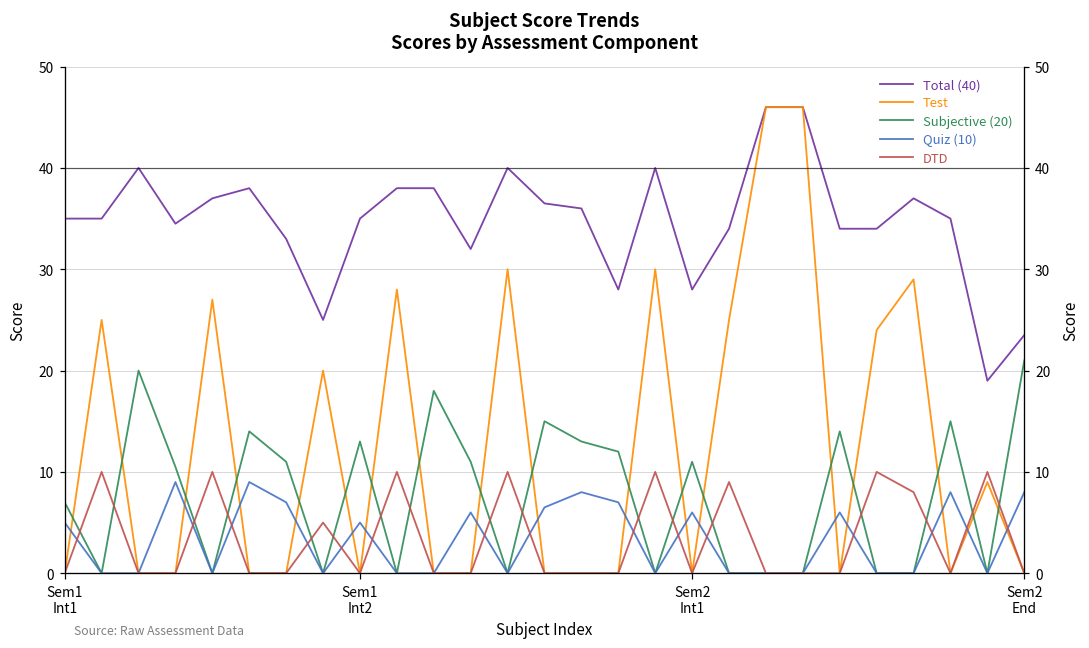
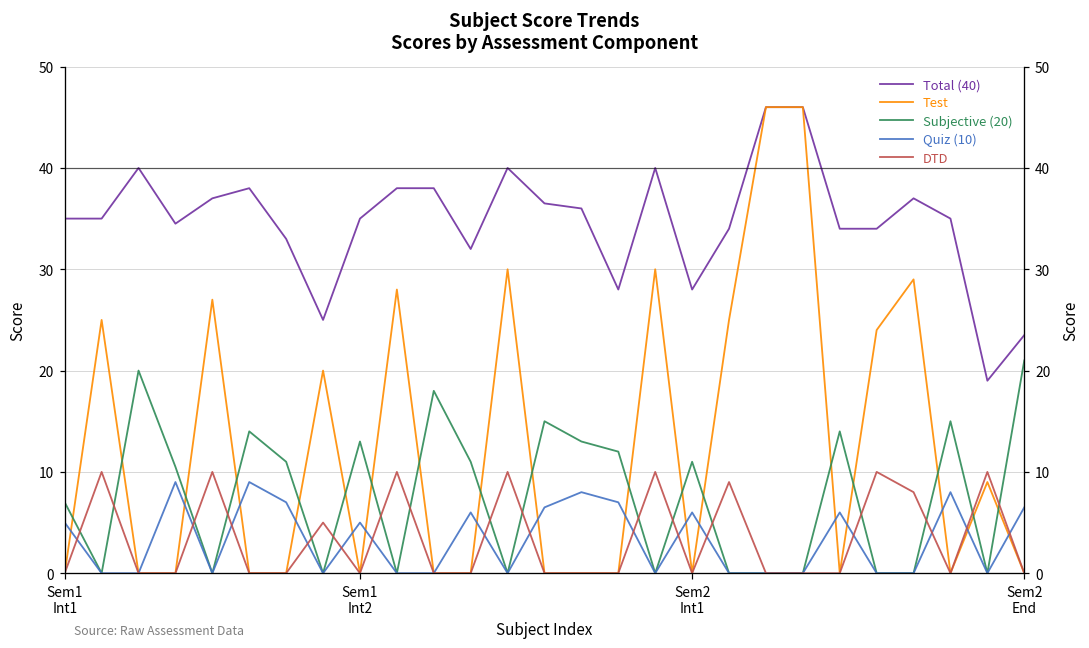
  {
    "Total (40)": {
      "Sem1 Int1": 35,
      "Sem1 Int2": 35,
      "Sem2 Int1": 28,
      "Sem2 End": 24
    },
    "Subjective (20)": {
      "Sem1 Int1": 7,
      "Sem1 Int2": 13,
      "Sem2 Int1": 11,
      "Sem2 End": 21
    },
    "Quiz (10)": {
      "Sem1 Int1": 5,
      "Sem1 Int2": 5,
      "Sem2 Int1": 6,
-     "Sem2 End": 8
+     "Sem2 End": 7
    }
  }
